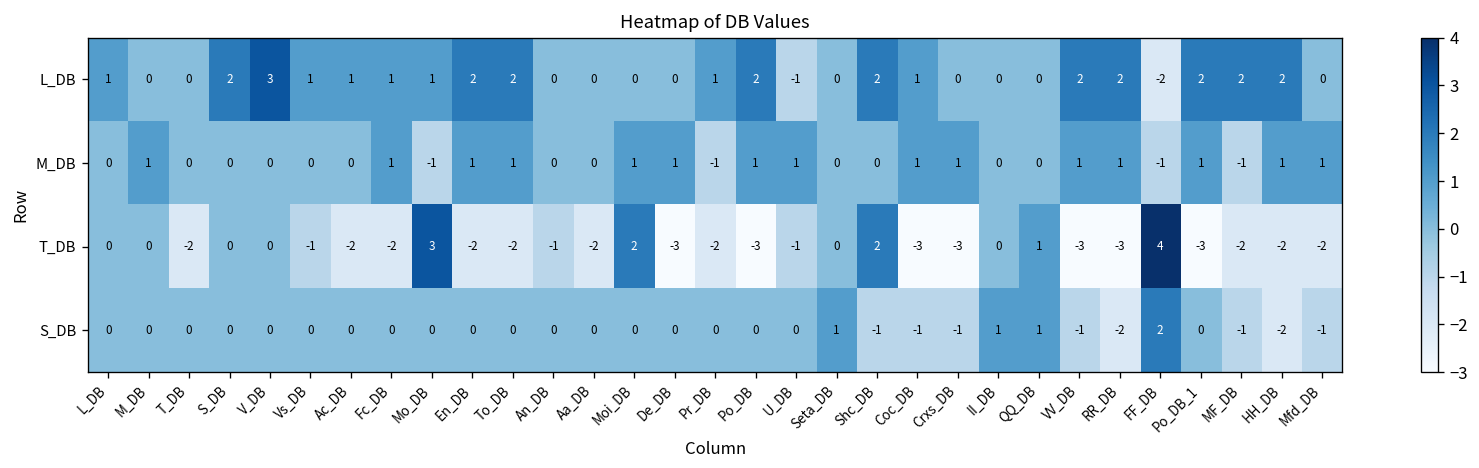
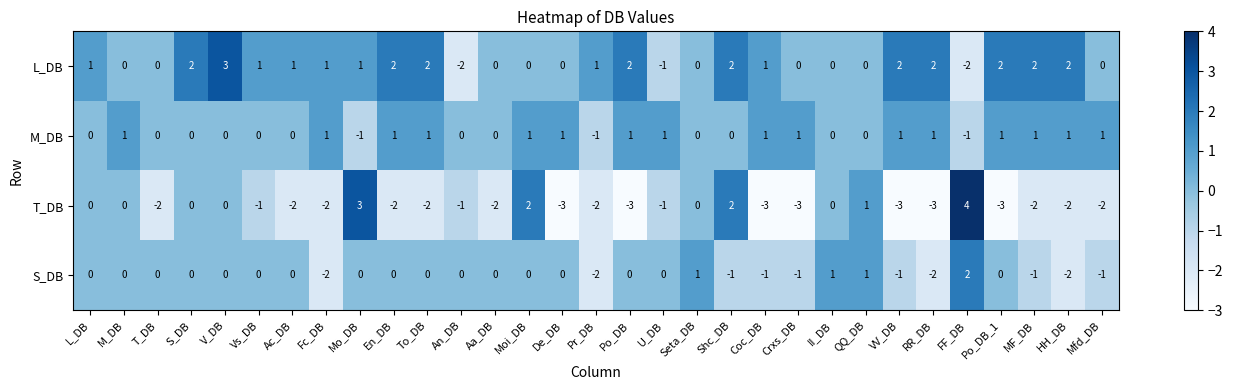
  {
    "L_DB": {
      "L_DB": 1,
      "M_DB": 0,
      "T_DB": 0,
      "S_DB": 2,
      "V_DB": 3,
      "Vs_DB": 1,
      "Ac_DB": 1,
      "Fc_DB": 1,
      "Mo_DB": 1,
      "En_DB": 2,
      "To_DB": 2,
-     "An_DB": 0,
+     "An_DB": -2,
      "Aa_DB": 0,
      "Moi_DB": 0,
      "De_DB": 0,
      "Pr_DB": 1,
      "Po_DB": 2,
      "U_DB": -1,
      "Seta_DB": 0,
      "Shc_DB": 2,
      "Coc_DB": 1,
      "Crxs_DB": 0,
      "II_DB": 0,
      "QQ_DB": 0,
      "VV_DB": 2,
      "RR_DB": 2,
      "FF_DB": -2,
      "Po_DB_1": 2,
      "MF_DB": 2,
      "HH_DB": 2,
      "Mfd_DB": 0
    },
    "M_DB": {
      "L_DB": 0,
      "M_DB": 1,
      "T_DB": 0,
      "S_DB": 0,
      "V_DB": 0,
      "Vs_DB": 0,
      "Ac_DB": 0,
      "Fc_DB": 1,
      "Mo_DB": -1,
      "En_DB": 1,
      "To_DB": 1,
      "An_DB": 0,
      "Aa_DB": 0,
      "Moi_DB": 1,
      "De_DB": 1,
      "Pr_DB": -1,
      "Po_DB": 1,
      "U_DB": 1,
      "Seta_DB": 0,
      "Shc_DB": 0,
      "Coc_DB": 1,
      "Crxs_DB": 1,
      "II_DB": 0,
      "QQ_DB": 0,
      "VV_DB": 1,
      "RR_DB": 1,
      "FF_DB": -1,
      "Po_DB_1": 1,
-     "MF_DB": -1,
+     "MF_DB": 1,
      "HH_DB": 1,
      "Mfd_DB": 1
    },
    "T_DB": {
      "L_DB": 0,
      "M_DB": 0,
      "T_DB": -2,
      "S_DB": 0,
      "V_DB": 0,
      "Vs_DB": -1,
      "Ac_DB": -2,
      "Fc_DB": -2,
      "Mo_DB": 3,
      "En_DB": -2,
      "To_DB": -2,
      "An_DB": -1,
      "Aa_DB": -2,
      "Moi_DB": 2,
      "De_DB": -3,
      "Pr_DB": -2,
      "Po_DB": -3,
      "U_DB": -1,
      "Seta_DB": 0,
      "Shc_DB": 2,
      "Coc_DB": -3,
      "Crxs_DB": -3,
      "II_DB": 0,
      "QQ_DB": 1,
      "VV_DB": -3,
      "RR_DB": -3,
      "FF_DB": 4,
      "Po_DB_1": -3,
      "MF_DB": -2,
      "HH_DB": -2,
      "Mfd_DB": -2
    },
    "S_DB": {
      "L_DB": 0,
      "M_DB": 0,
      "T_DB": 0,
      "S_DB": 0,
      "V_DB": 0,
      "Vs_DB": 0,
      "Ac_DB": 0,
-     "Fc_DB": 0,
+     "Fc_DB": -2,
      "Mo_DB": 0,
      "En_DB": 0,
      "To_DB": 0,
      "An_DB": 0,
      "Aa_DB": 0,
      "Moi_DB": 0,
      "De_DB": 0,
-     "Pr_DB": 0,
+     "Pr_DB": -2,
      "Po_DB": 0,
      "U_DB": 0,
      "Seta_DB": 1,
      "Shc_DB": -1,
      "Coc_DB": -1,
      "Crxs_DB": -1,
      "II_DB": 1,
      "QQ_DB": 1,
      "VV_DB": -1,
      "RR_DB": -2,
      "FF_DB": 2,
      "Po_DB_1": 0,
      "MF_DB": -1,
      "HH_DB": -2,
      "Mfd_DB": -1
    }
  }
